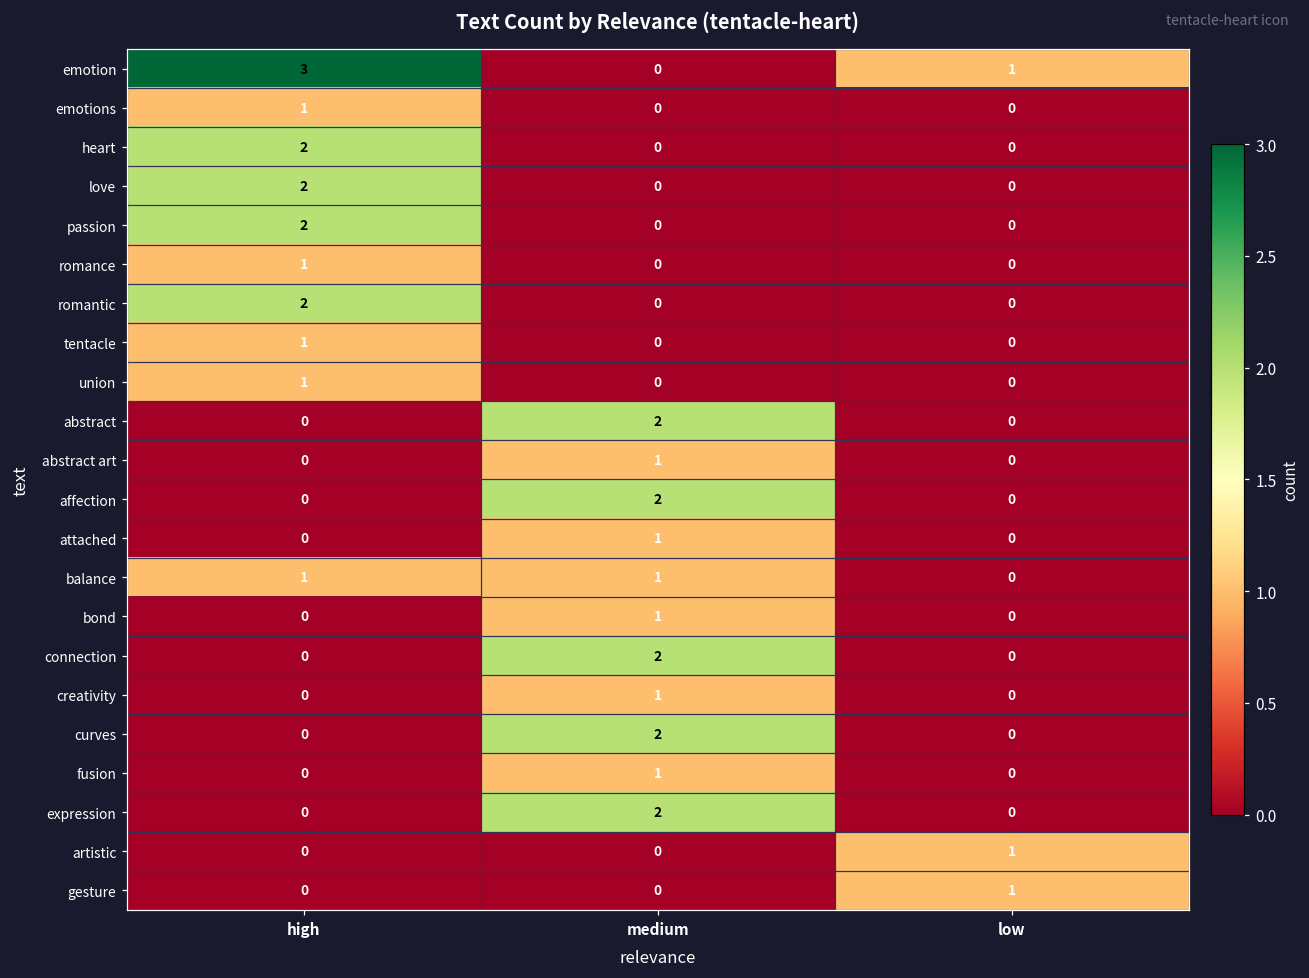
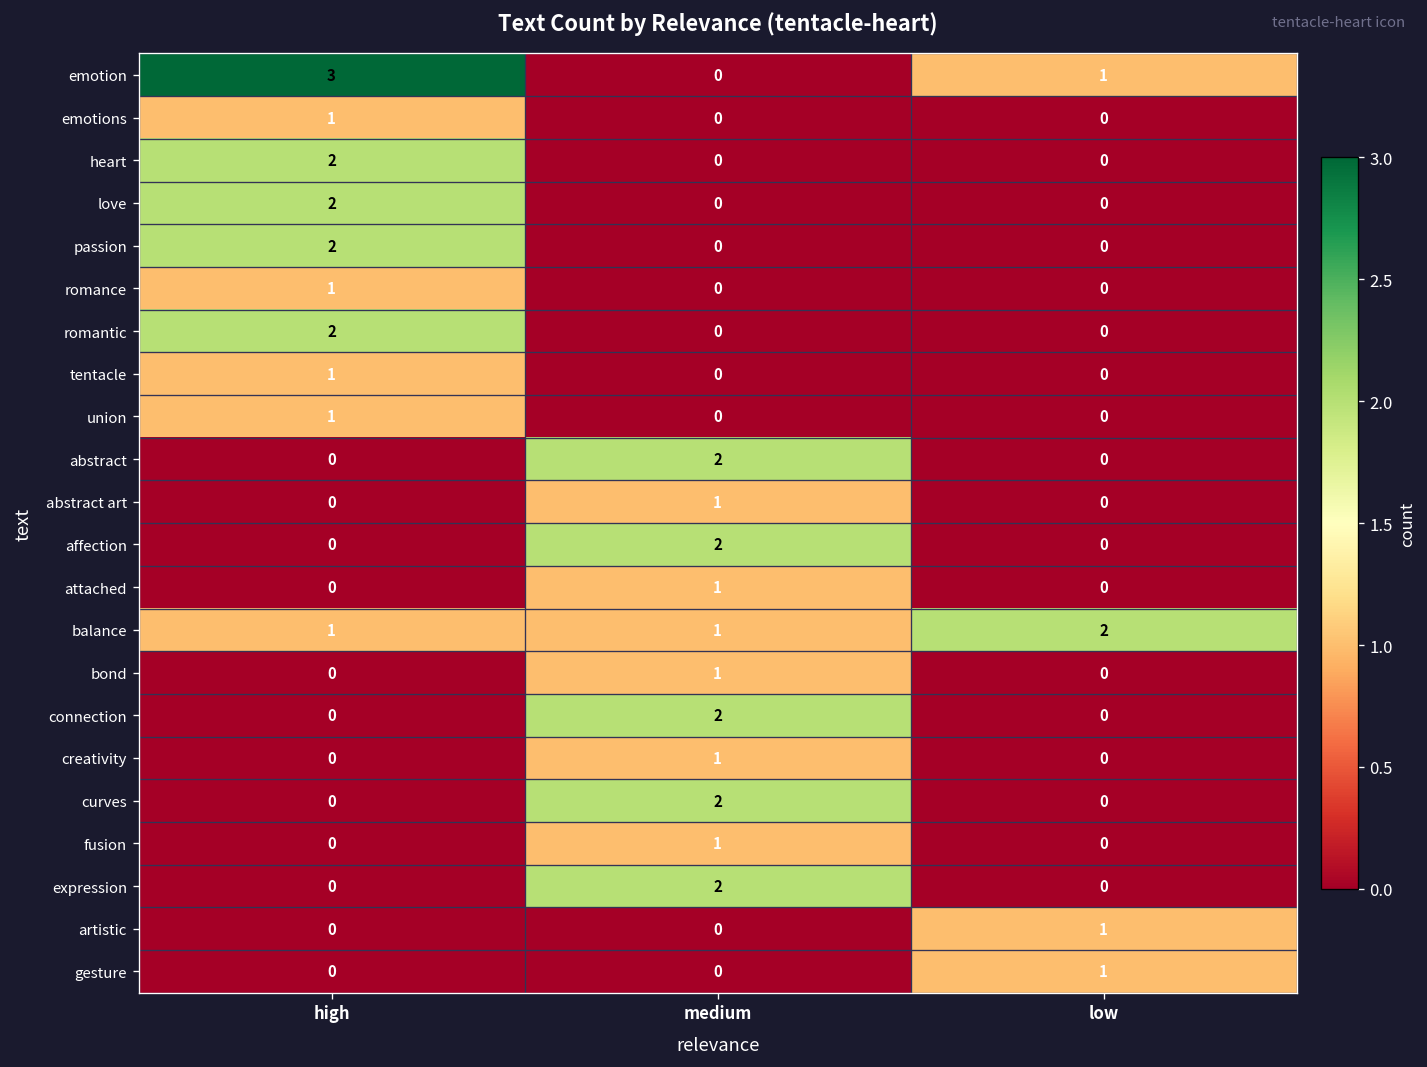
  {
    "emotion": {
      "high": 3,
      "medium": 0,
      "low": 1
    },
    "emotions": {
      "high": 1,
      "medium": 0,
      "low": 0
    },
    "heart": {
      "high": 2,
      "medium": 0,
      "low": 0
    },
    "love": {
      "high": 2,
      "medium": 0,
      "low": 0
    },
    "passion": {
      "high": 2,
      "medium": 0,
      "low": 0
    },
    "romance": {
      "high": 1,
      "medium": 0,
      "low": 0
    },
    "romantic": {
      "high": 2,
      "medium": 0,
      "low": 0
    },
    "tentacle": {
      "high": 1,
      "medium": 0,
      "low": 0
    },
    "union": {
      "high": 1,
      "medium": 0,
      "low": 0
    },
    "abstract": {
      "high": 0,
      "medium": 2,
      "low": 0
    },
    "abstract art": {
      "high": 0,
      "medium": 1,
      "low": 0
    },
    "affection": {
      "high": 0,
      "medium": 2,
      "low": 0
    },
    "attached": {
      "high": 0,
      "medium": 1,
      "low": 0
    },
    "balance": {
      "high": 1,
      "medium": 1,
-     "low": 0
+     "low": 2
    },
    "bond": {
      "high": 0,
      "medium": 1,
      "low": 0
    },
    "connection": {
      "high": 0,
      "medium": 2,
      "low": 0
    },
    "creativity": {
      "high": 0,
      "medium": 1,
      "low": 0
    },
    "curves": {
      "high": 0,
      "medium": 2,
      "low": 0
    },
    "fusion": {
      "high": 0,
      "medium": 1,
      "low": 0
    },
    "expression": {
      "high": 0,
      "medium": 2,
      "low": 0
    },
    "artistic": {
      "high": 0,
      "medium": 0,
      "low": 1
    },
    "gesture": {
      "high": 0,
      "medium": 0,
      "low": 1
    }
  }
